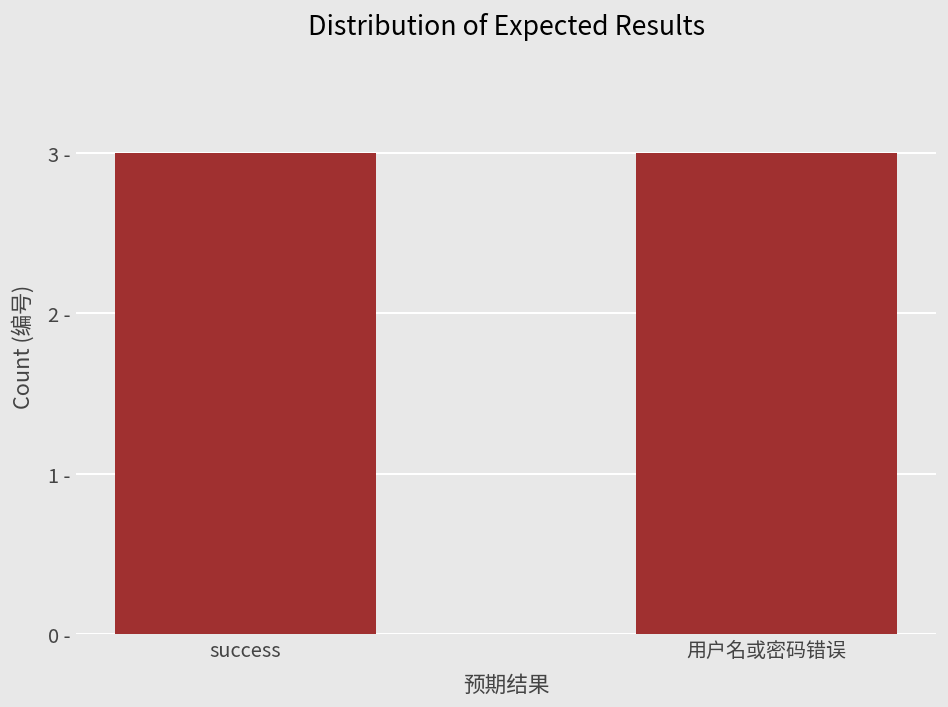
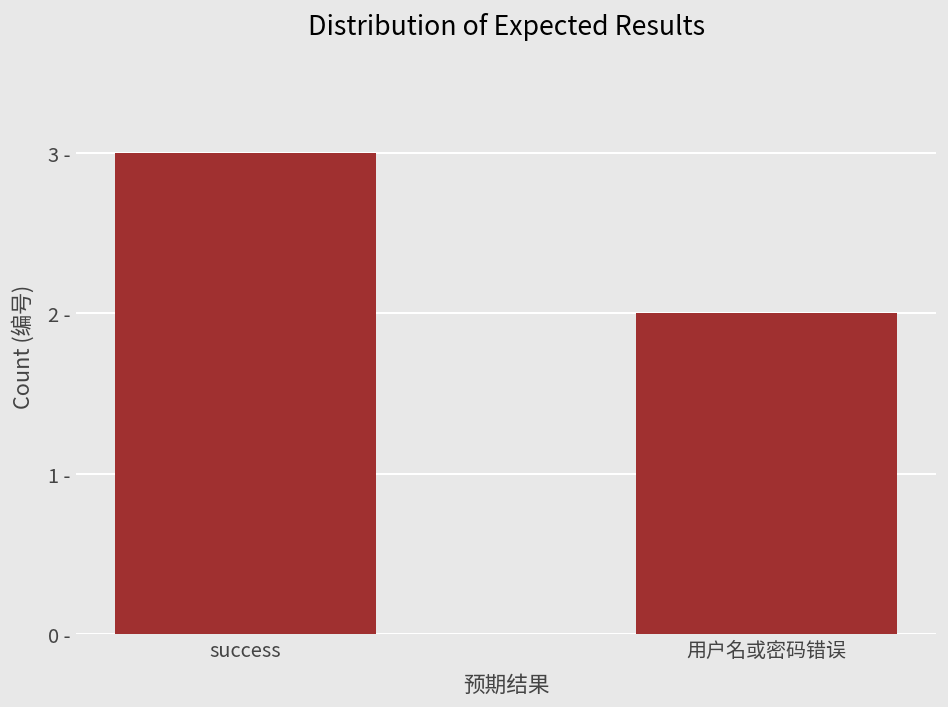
  {
    "success": "3 -",
-   "用户名或密码错误": "3 -"
+   "用户名或密码错误": "2 -"
  }
